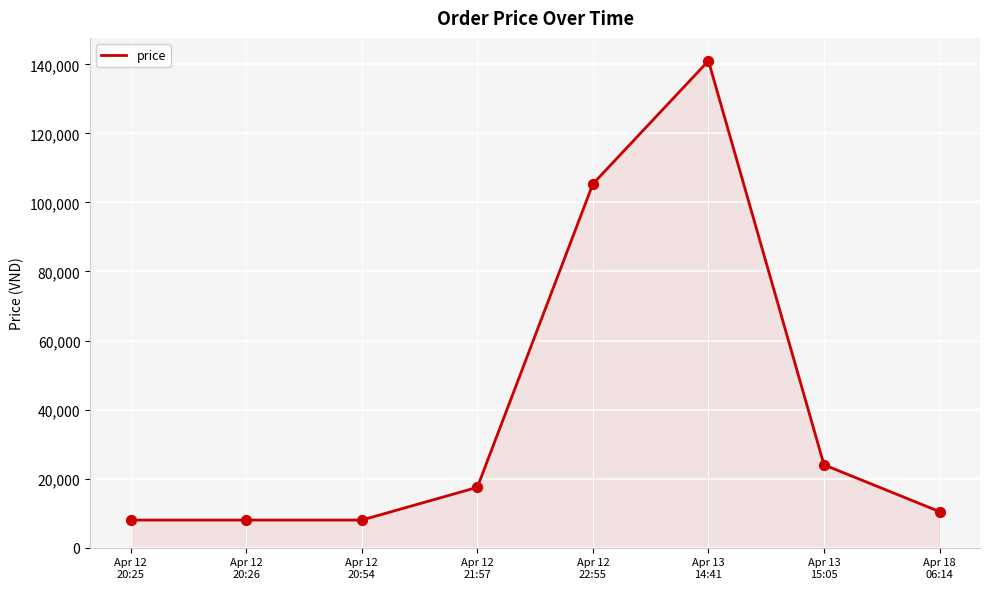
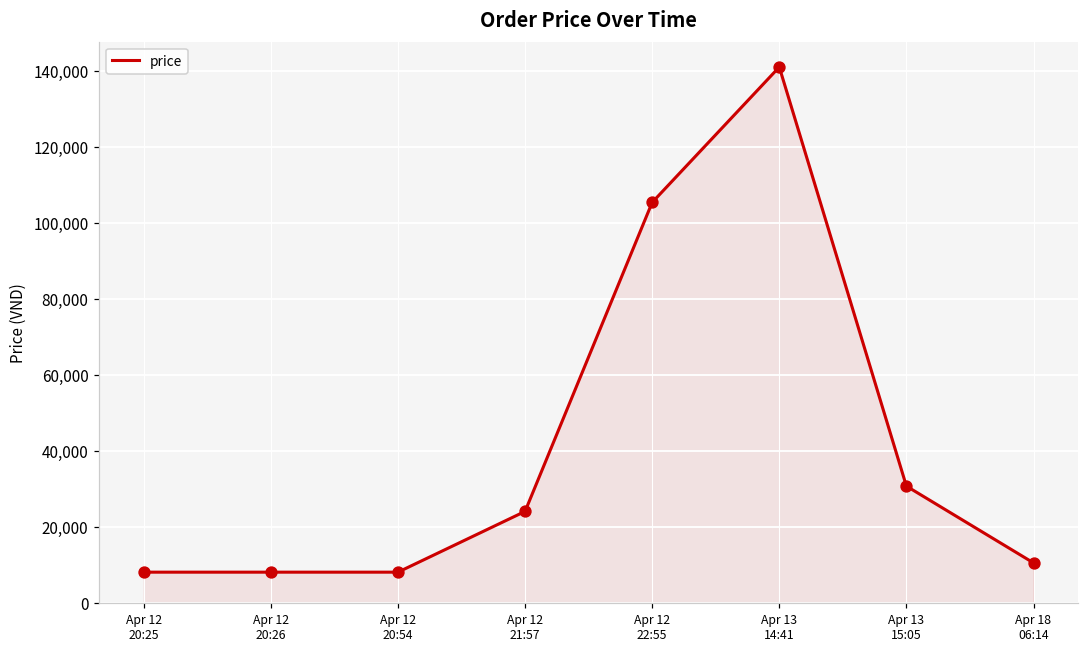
  {
    "Apr 12 20:25": "8,000",
    "Apr 12 20:26": "8,000",
    "Apr 12 20:54": "8,000",
-   "Apr 12 21:57": "17,000",
+   "Apr 12 21:57": "24,000",
    "Apr 12 22:55": "105,000",
    "Apr 13 14:41": "141,000",
-   "Apr 13 15:05": "24,000",
+   "Apr 13 15:05": "31,000",
    "Apr 18 06:14": "10,000"
  }
